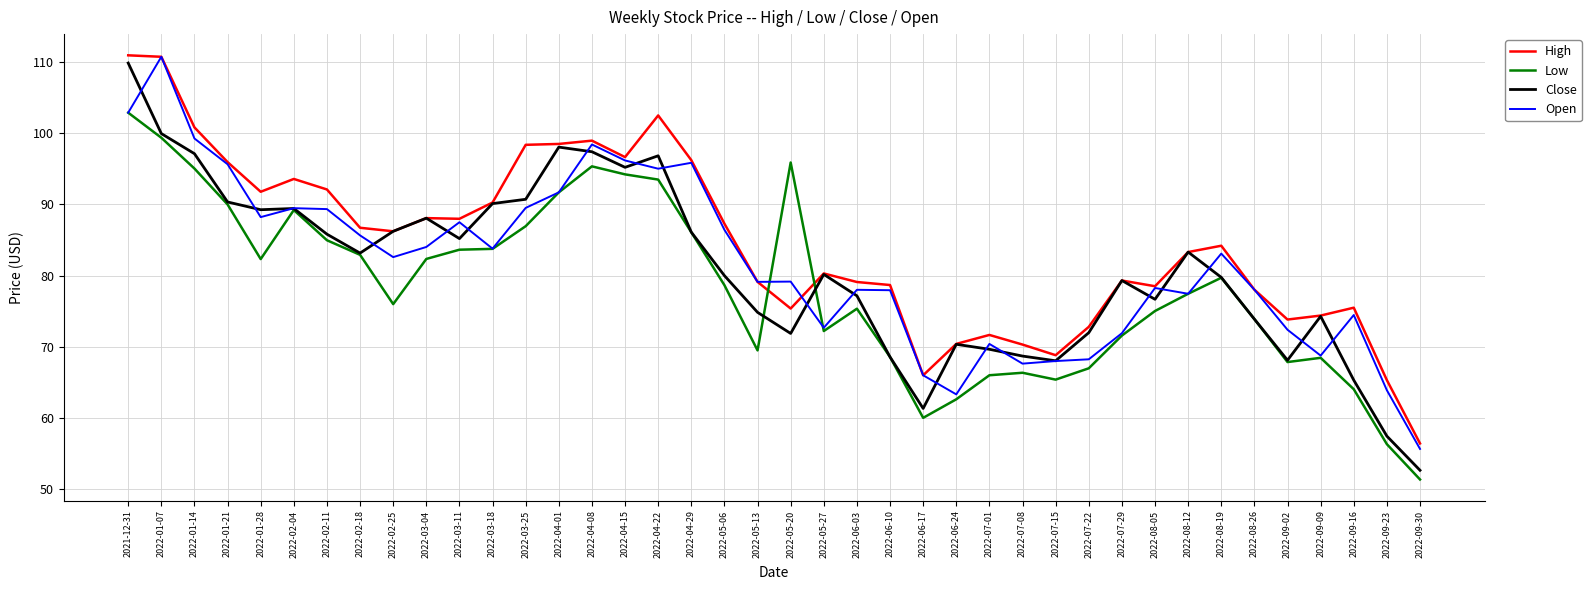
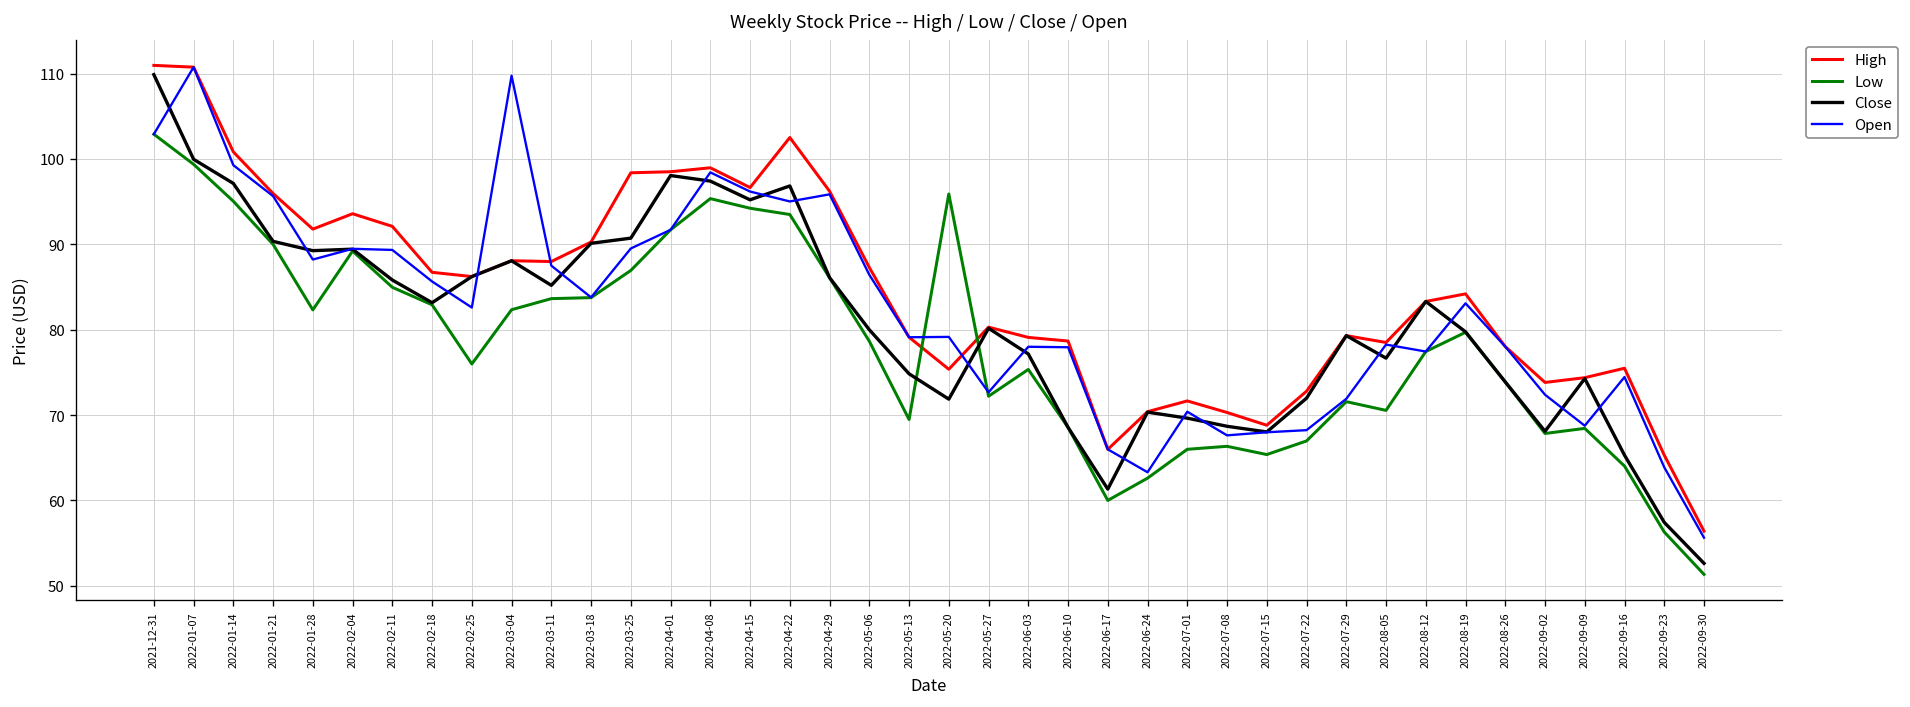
  {
    "High": {
      "2021-12-31": 111,
      "2022-01-14": 101,
      "2022-01-28": 92,
      "2022-02-04": 94,
      "2022-02-11": 92,
      "2022-02-18": 87,
      "2022-03-11": 88,
      "2022-03-25": 98,
      "2022-04-01": 99,
      "2022-04-08": 99,
      "2022-04-15": 97,
      "2022-04-22": 103,
      "2022-04-29": 96,
      "2022-05-06": 87,
      "2022-05-20": 75,
      "2022-06-03": 79,
      "2022-06-10": 79,
      "2022-07-01": 72,
      "2022-07-08": 70,
      "2022-07-15": 69,
      "2022-07-22": 73,
      "2022-08-19": 84,
      "2022-09-02": 74,
      "2022-09-16": 75,
      "2022-09-23": 65,
      "2022-09-30": 56
    },
    "Low": {
      "2022-01-07": 99,
      "2022-01-14": 95,
      "2022-01-28": 82,
      "2022-02-11": 85,
      "2022-02-25": 76,
      "2022-03-04": 82,
      "2022-03-11": 84,
      "2022-03-25": 87,
      "2022-04-08": 95,
      "2022-04-15": 94,
      "2022-04-22": 93,
      "2022-05-06": 79,
      "2022-05-13": 69,
      "2022-05-20": 96,
      "2022-05-27": 72,
      "2022-06-03": 75,
      "2022-06-17": 60,
      "2022-06-24": 63,
      "2022-07-01": 66,
      "2022-07-08": 66,
      "2022-07-15": 65,
      "2022-07-22": 67,
-     "2022-08-05": 75,
+     "2022-08-05": 71,
      "2022-09-16": 64,
      "2022-09-23": 56,
      "2022-09-30": 51
    },
    "Close": {
      "2021-12-31": 110,
      "2022-01-07": 100,
      "2022-01-14": 97,
      "2022-01-28": 89,
      "2022-02-11": 86,
      "2022-03-11": 85,
      "2022-03-25": 91,
      "2022-04-01": 98,
      "2022-04-08": 97,
      "2022-04-15": 95,
      "2022-04-22": 97,
      "2022-05-06": 80,
      "2022-05-13": 75,
      "2022-05-20": 72,
      "2022-06-03": 77,
      "2022-06-17": 61,
      "2022-07-01": 70,
      "2022-07-08": 69,
      "2022-07-22": 72,
      "2022-08-05": 77,
      "2022-09-16": 65,
      "2022-09-23": 57,
      "2022-09-30": 53
    },
    "Open": {
      "2022-01-14": 99,
      "2022-01-28": 88,
      "2022-02-11": 89,
      "2022-02-18": 86,
      "2022-02-25": 83,
-     "2022-03-04": 84,
+     "2022-03-04": 110,
      "2022-03-11": 88,
      "2022-03-25": 90,
      "2022-04-08": 98,
      "2022-04-15": 96,
      "2022-04-22": 95,
      "2022-04-29": 96,
      "2022-05-06": 86,
      "2022-05-20": 79,
      "2022-05-27": 73,
      "2022-06-03": 78,
      "2022-06-10": 78,
      "2022-06-24": 63,
      "2022-07-01": 70,
      "2022-07-08": 68,
      "2022-07-22": 68,
      "2022-08-19": 83,
      "2022-09-02": 72,
      "2022-09-16": 74,
      "2022-09-23": 64,
      "2022-09-30": 56
    }
  }
